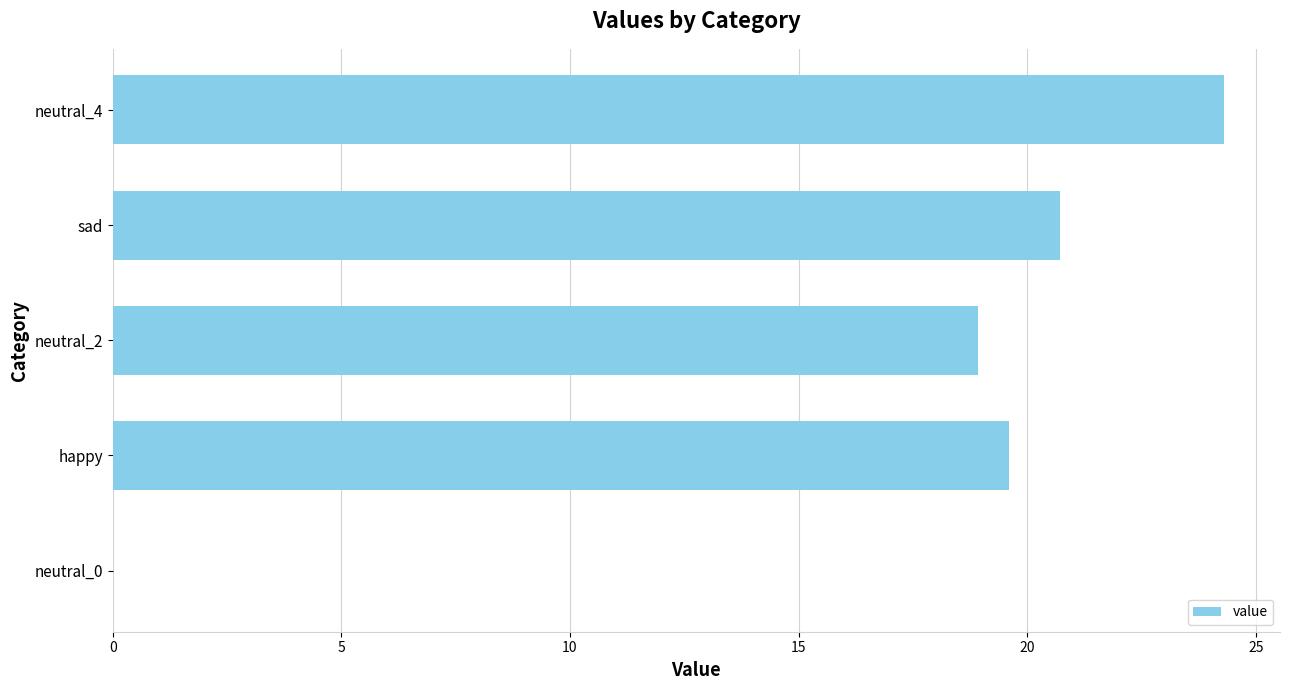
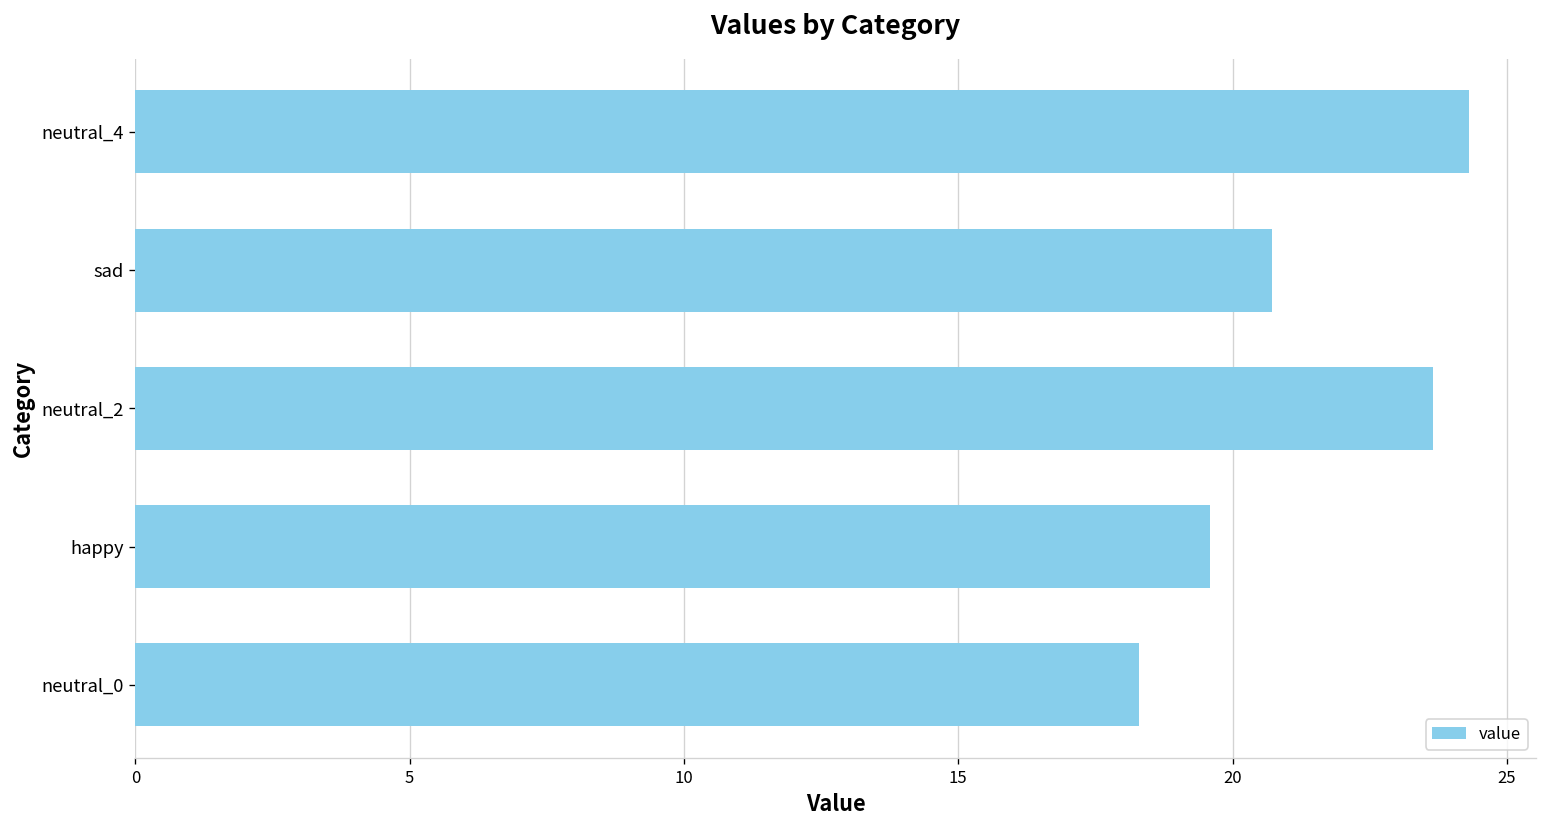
  {
    "neutral_4": 24.3,
    "sad": 20.7,
-   "neutral_2": 18.9,
+   "neutral_2": 23.7,
    "happy": 19.6,
-   "neutral_0": 0.0
+   "neutral_0": 18.3
  }
